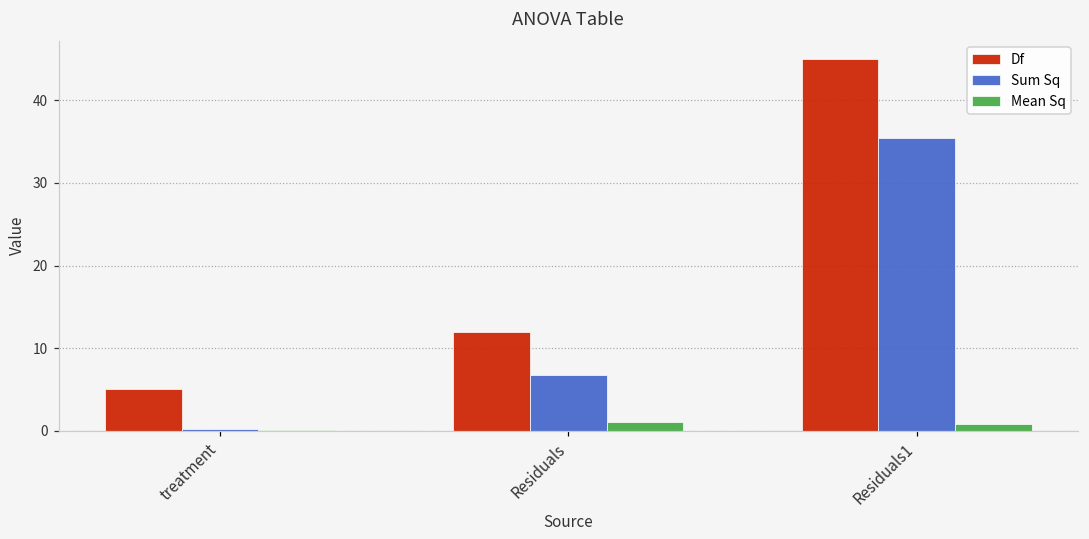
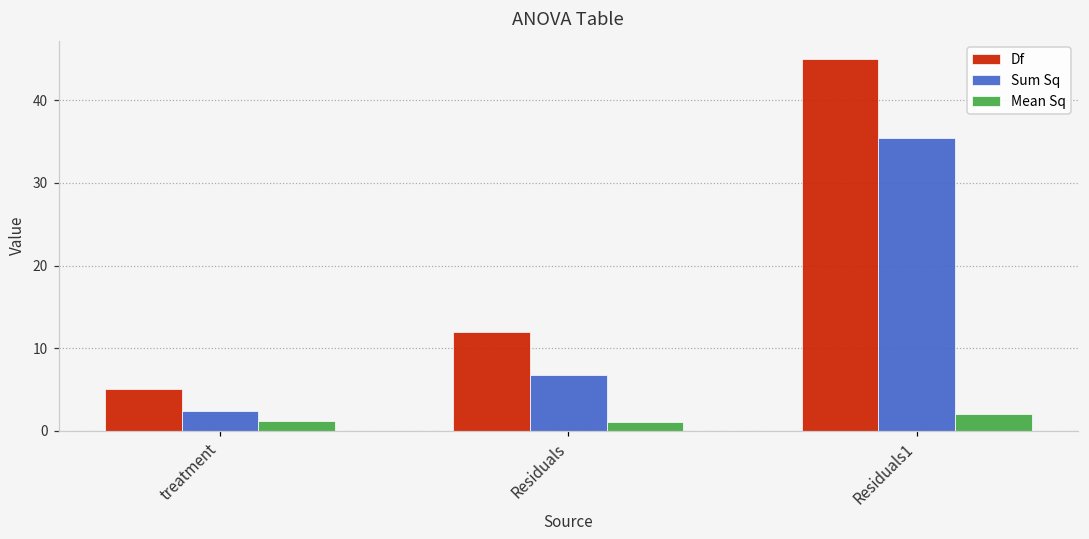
  {
    "Df": {
      "treatment": 5,
      "Residuals": 12,
      "Residuals1": 45
    },
    "Sum Sq": {
-     "treatment": 0,
+     "treatment": 2,
      "Residuals": 7,
      "Residuals1": 35
    },
    "Mean Sq": {
-     "treatment": 0,
+     "treatment": 1,
      "Residuals": 1,
-     "Residuals1": 1
+     "Residuals1": 2
    }
  }
